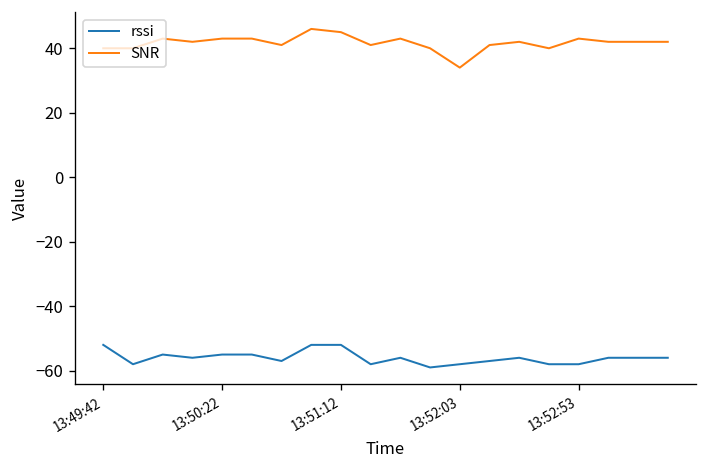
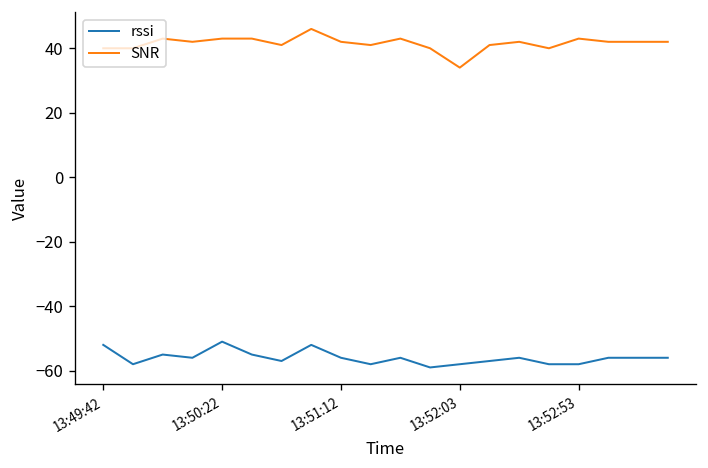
  {
    "rssi": {
      "13:49:42": -52,
-     "13:50:22": -55,
-     "13:51:12": -52,
+     "13:50:22": -51,
+     "13:51:12": -56,
      "13:52:03": -58,
      "13:52:53": -58
    },
    "SNR": {
      "13:50:22": 43,
-     "13:51:12": 45,
+     "13:51:12": 42,
      "13:52:03": 34,
      "13:52:53": 43
    }
  }
